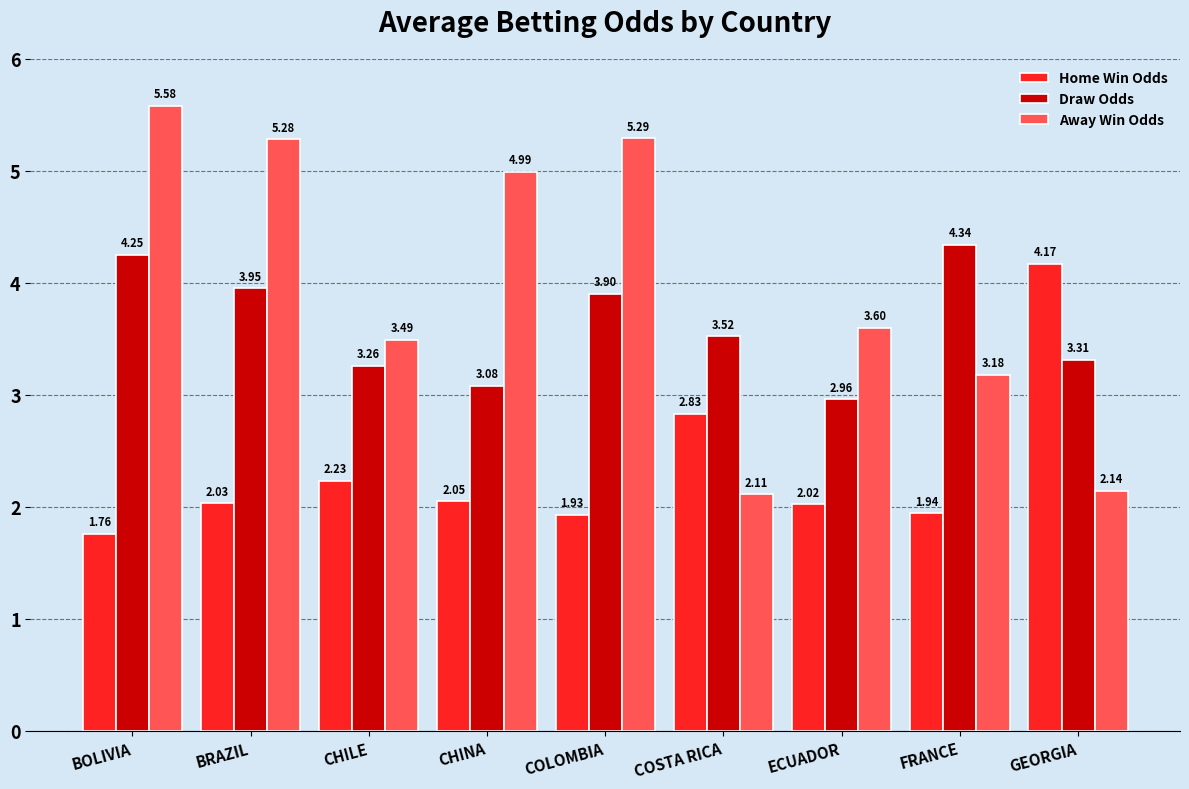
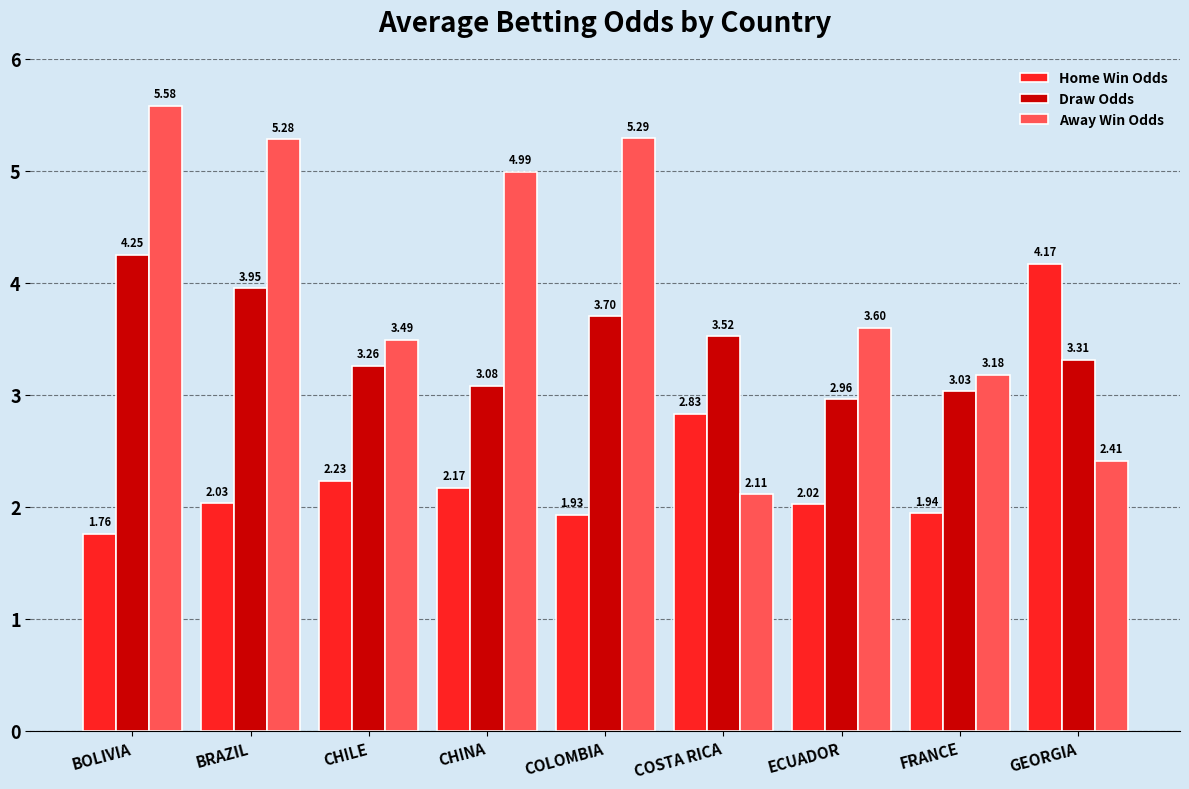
  {
    "Home Win Odds": {
      "BOLIVIA": 1.76,
      "BRAZIL": 2.03,
      "CHILE": 2.23,
-     "CHINA": 2.05,
+     "CHINA": 2.17,
      "COLOMBIA": 1.93,
      "COSTA RICA": 2.83,
      "ECUADOR": 2.02,
      "FRANCE": 1.94,
      "GEORGIA": 4.17
    },
    "Draw Odds": {
      "BOLIVIA": 4.25,
      "BRAZIL": 3.95,
      "CHILE": 3.26,
      "CHINA": 3.08,
-     "COLOMBIA": 3.90,
+     "COLOMBIA": 3.70,
      "COSTA RICA": 3.52,
      "ECUADOR": 2.96,
-     "FRANCE": 4.34,
+     "FRANCE": 3.03,
      "GEORGIA": 3.31
    },
    "Away Win Odds": {
      "BOLIVIA": 5.58,
      "BRAZIL": 5.28,
      "CHILE": 3.49,
      "CHINA": 4.99,
      "COLOMBIA": 5.29,
      "COSTA RICA": 2.11,
      "ECUADOR": 3.60,
      "FRANCE": 3.18,
-     "GEORGIA": 2.14
+     "GEORGIA": 2.41
    }
  }
